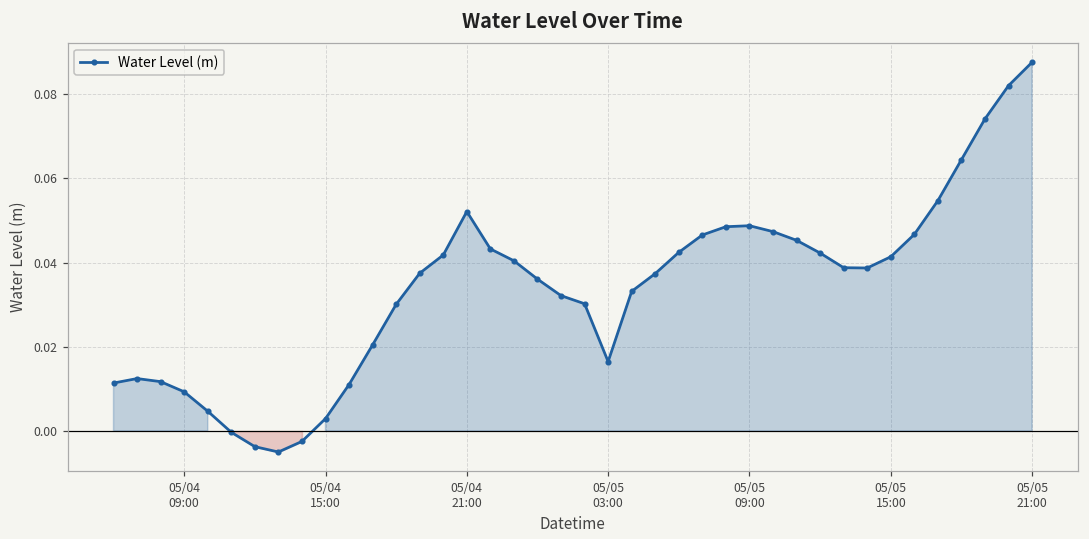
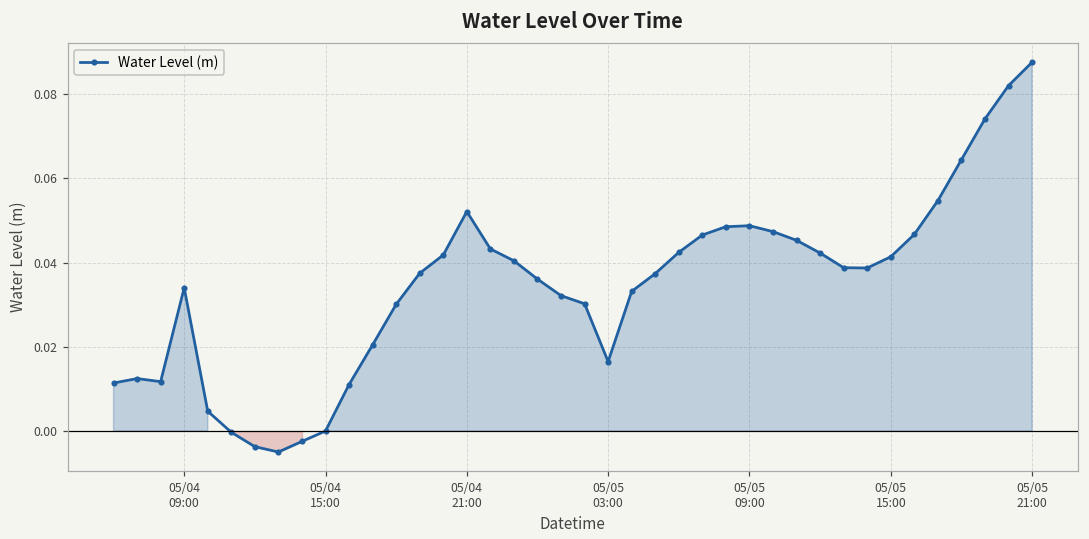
  {
    "Water Level (m)": {
-     "05/04 09:00": 0.009,
-     "05/04 15:00": 0.003,
+     "05/04 09:00": 0.034,
+     "05/04 15:00": 0.000,
      "05/04 21:00": 0.052,
      "05/05 03:00": 0.016,
      "05/05 09:00": 0.049,
      "05/05 15:00": 0.041,
      "05/05 21:00": 0.088
    }
  }
